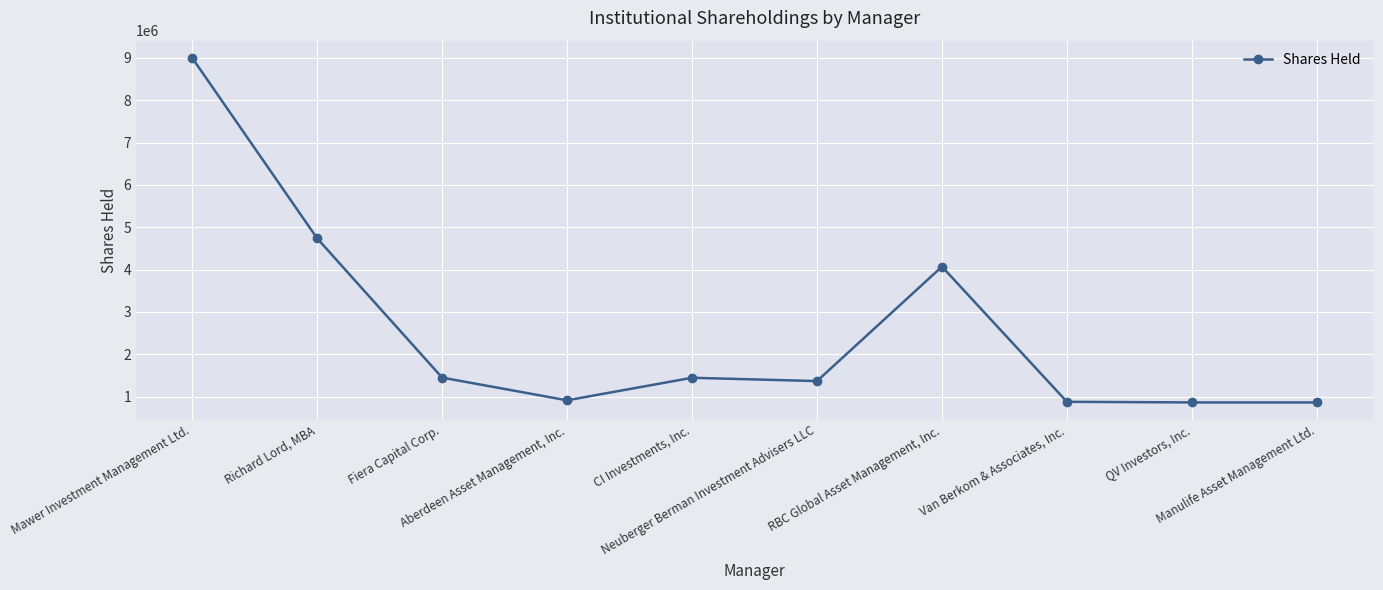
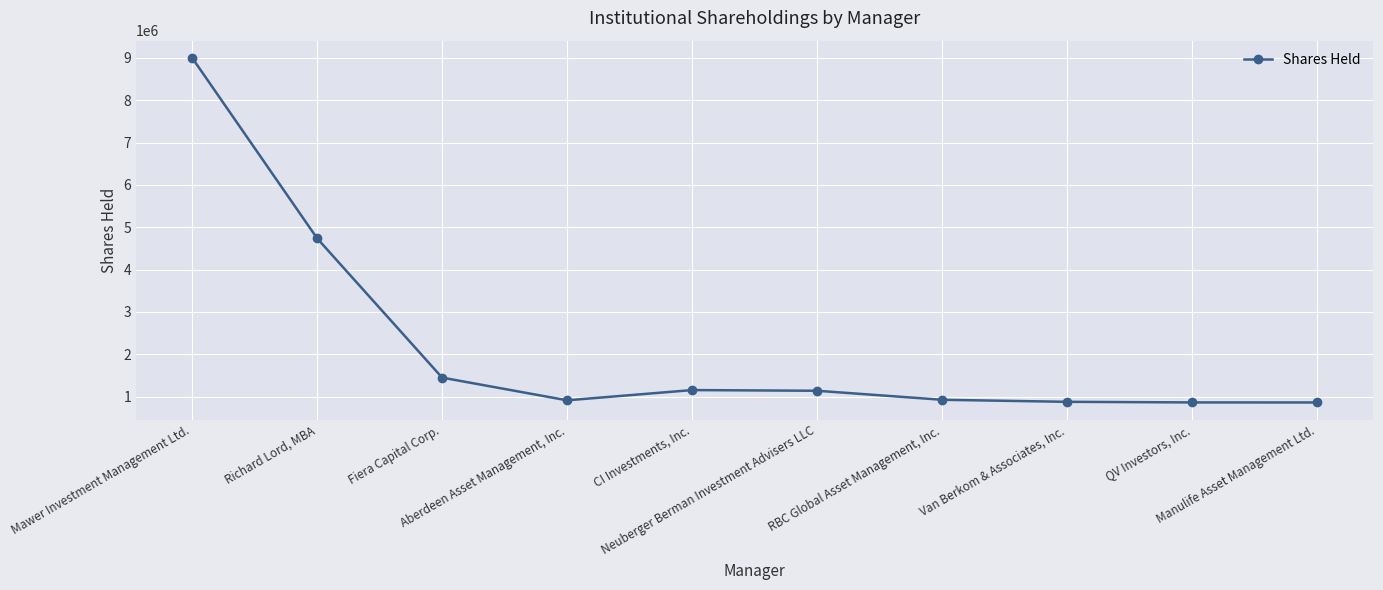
  {
    "Mawer Investment Management Ltd.": 9000000,
    "Richard Lord, MBA": 4700000,
    "Fiera Capital Corp.": 1400000,
    "Aberdeen Asset Management, Inc.": 900000,
-   "CI Investments, Inc.": 1400000,
-   "Neuberger Berman Investment Advisers LLC": 1400000,
-   "RBC Global Asset Management, Inc.": 4100000,
+   "CI Investments, Inc.": 1200000,
+   "Neuberger Berman Investment Advisers LLC": 1100000,
+   "RBC Global Asset Management, Inc.": 900000,
    "Van Berkom & Associates, Inc.": 900000,
    "QV Investors, Inc.": 900000,
    "Manulife Asset Management Ltd.": 900000
  }
